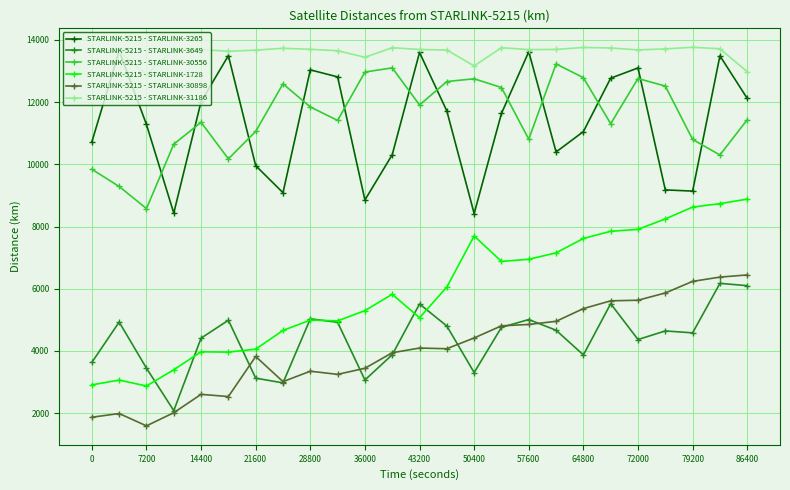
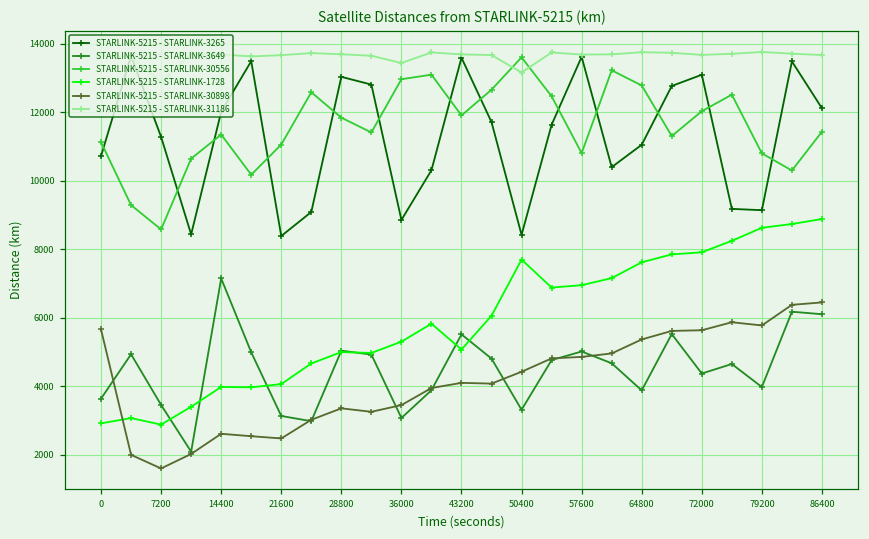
  {
    "STARLINK-5215 - STARLINK-3265": {
      "0": 10700,
      "7200": 11300,
-     "21600": 10000,
+     "21600": 8400,
      "28800": 13000,
      "36000": 8900,
      "43200": 13600,
      "50400": 8400,
      "64800": 11100,
      "72000": 13100,
      "79200": 9100,
      "86400": 12100
    },
    "STARLINK-5215 - STARLINK-3649": {
      "0": 3600,
      "7200": 3400,
-     "14400": 4400,
+     "14400": 7100,
      "21600": 3100,
      "36000": 3100,
      "43200": 5500,
      "50400": 3300,
      "57600": 5000,
      "64800": 3900,
      "72000": 4400,
-     "79200": 4600,
+     "79200": 4000,
      "86400": 6100
    },
    "STARLINK-5215 - STARLINK-30556": {
-     "0": 9800,
+     "0": 11100,
      "7200": 8600,
      "14400": 11400,
      "21600": 11100,
      "28800": 11800,
      "36000": 13000,
      "43200": 11900,
-     "50400": 12800,
+     "50400": 13600,
      "57600": 10800,
      "64800": 12800,
-     "72000": 12800,
+     "72000": 12000,
      "79200": 10800,
      "86400": 11400
    },
    "STARLINK-5215 - STARLINK-1728": {
      "0": 2900,
      "7200": 2900,
      "14400": 4000,
      "21600": 4100,
      "36000": 5300,
      "43200": 5100,
      "50400": 7700,
      "57600": 6900,
      "64800": 7600,
      "72000": 7900,
      "79200": 8600,
      "86400": 8900
    },
    "STARLINK-5215 - STARLINK-30898": {
-     "0": 1900,
+     "0": 5700,
      "7200": 1600,
      "14400": 2600,
-     "21600": 3800,
+     "21600": 2500,
      "28800": 3300,
      "36000": 3400,
      "43200": 4100,
      "50400": 4400,
      "57600": 4900,
      "64800": 5400,
      "72000": 5600,
-     "79200": 6200,
+     "79200": 5800,
      "86400": 6400
    },
    "STARLINK-5215 - STARLINK-31186": {
      "21600": 13700,
      "28800": 13700,
      "36000": 13400,
      "43200": 13700,
      "50400": 13200,
      "64800": 13800,
      "72000": 13700,
      "79200": 13800,
-     "86400": 13000
+     "86400": 13700
    }
  }
